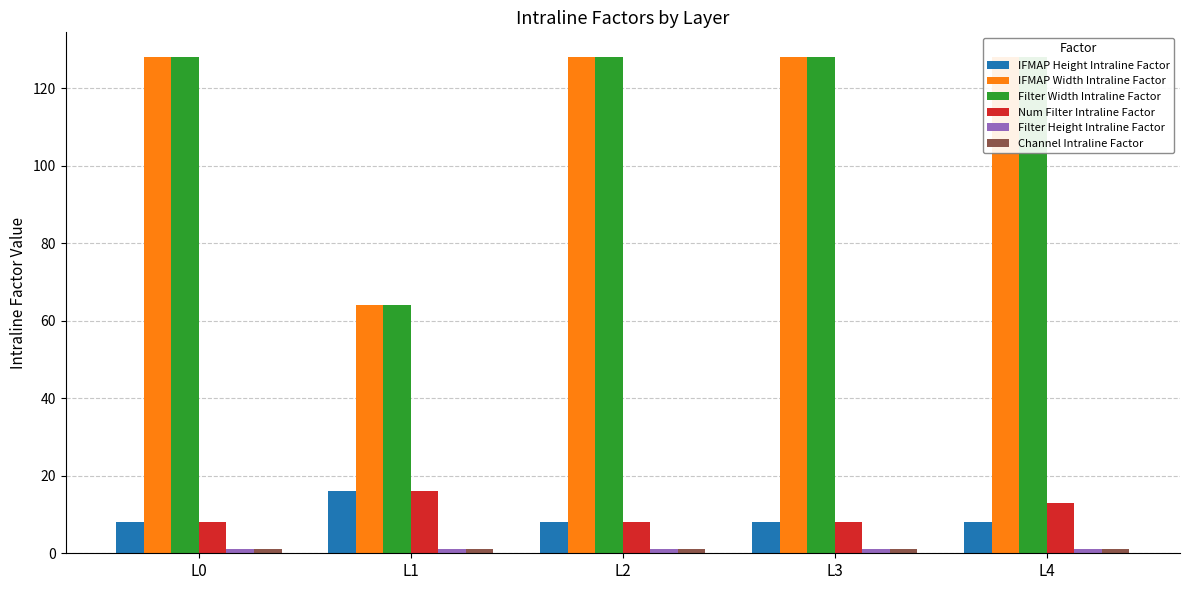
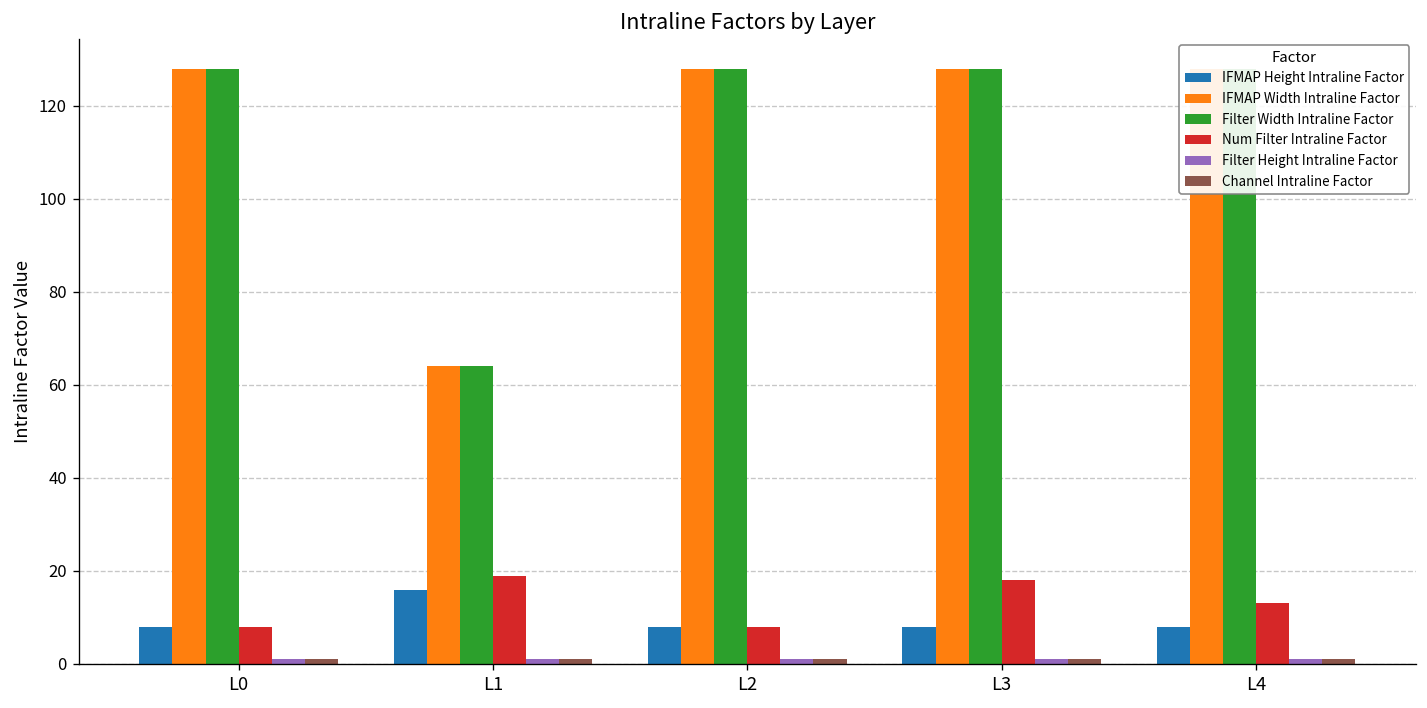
  {
    "IFMAP Height Intraline Factor": {
      "L0": 8,
      "L1": 16,
      "L2": 8,
      "L3": 8,
      "L4": 8
    },
    "IFMAP Width Intraline Factor": {
      "L0": 128,
      "L1": 64,
      "L2": 128,
      "L3": 128
    },
    "Filter Width Intraline Factor": {
      "L0": 128,
      "L1": 64,
      "L2": 128,
      "L3": 128
    },
    "Num Filter Intraline Factor": {
      "L0": 8,
-     "L1": 16,
+     "L1": 19,
      "L2": 8,
-     "L3": 8,
+     "L3": 18,
      "L4": 13
    },
    "Filter Height Intraline Factor": {
      "L0": 1,
      "L1": 1,
      "L2": 1,
      "L3": 1,
      "L4": 1
    },
    "Channel Intraline Factor": {
      "L0": 1,
      "L1": 1,
      "L2": 1,
      "L3": 1,
      "L4": 1
    }
  }
